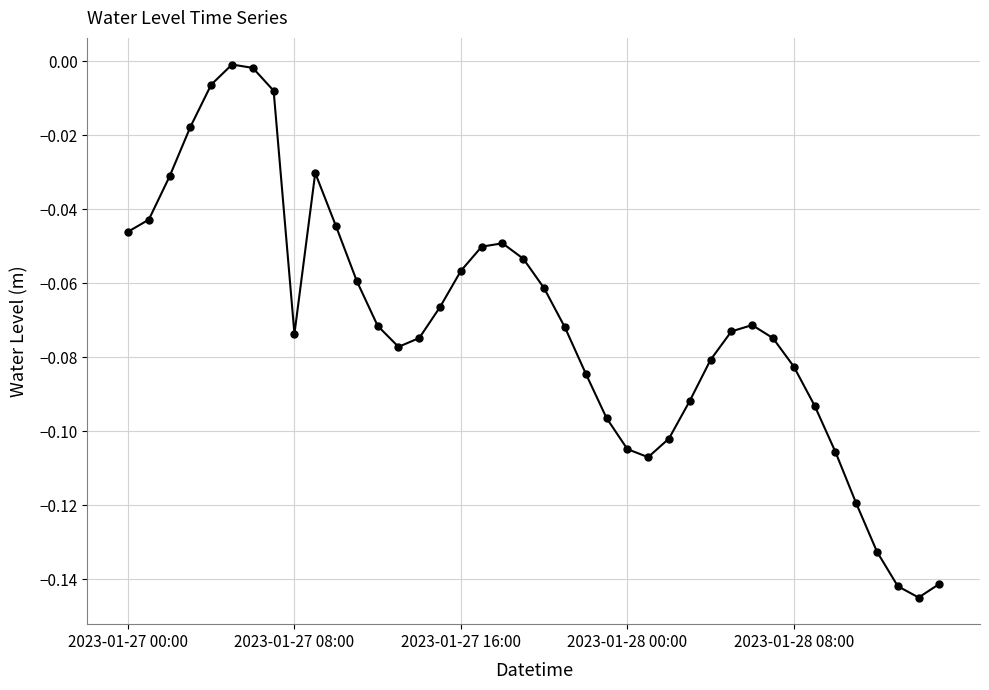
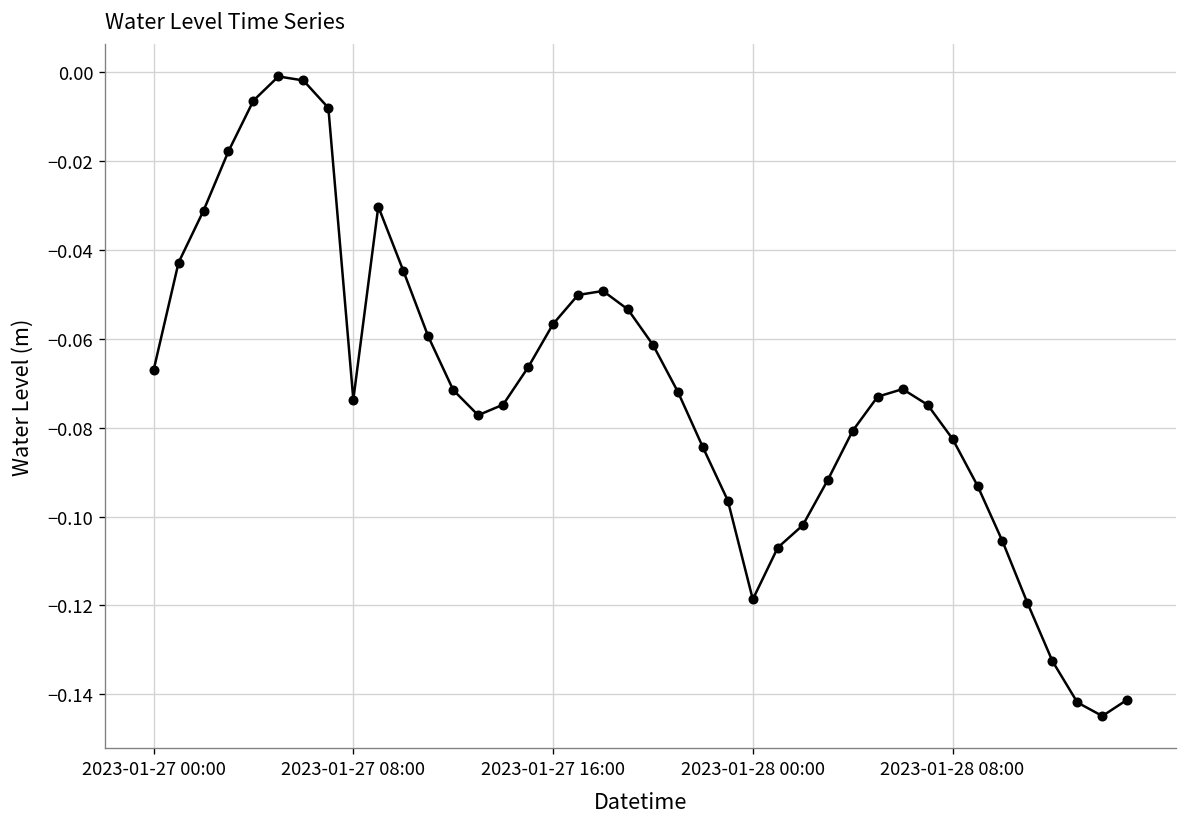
  {
-   "2023-01-27 00:00": -0.046,
+   "2023-01-27 00:00": -0.067,
    "2023-01-27 08:00": -0.074,
    "2023-01-27 16:00": -0.057,
-   "2023-01-28 00:00": -0.105,
+   "2023-01-28 00:00": -0.119,
    "2023-01-28 08:00": -0.083
  }
